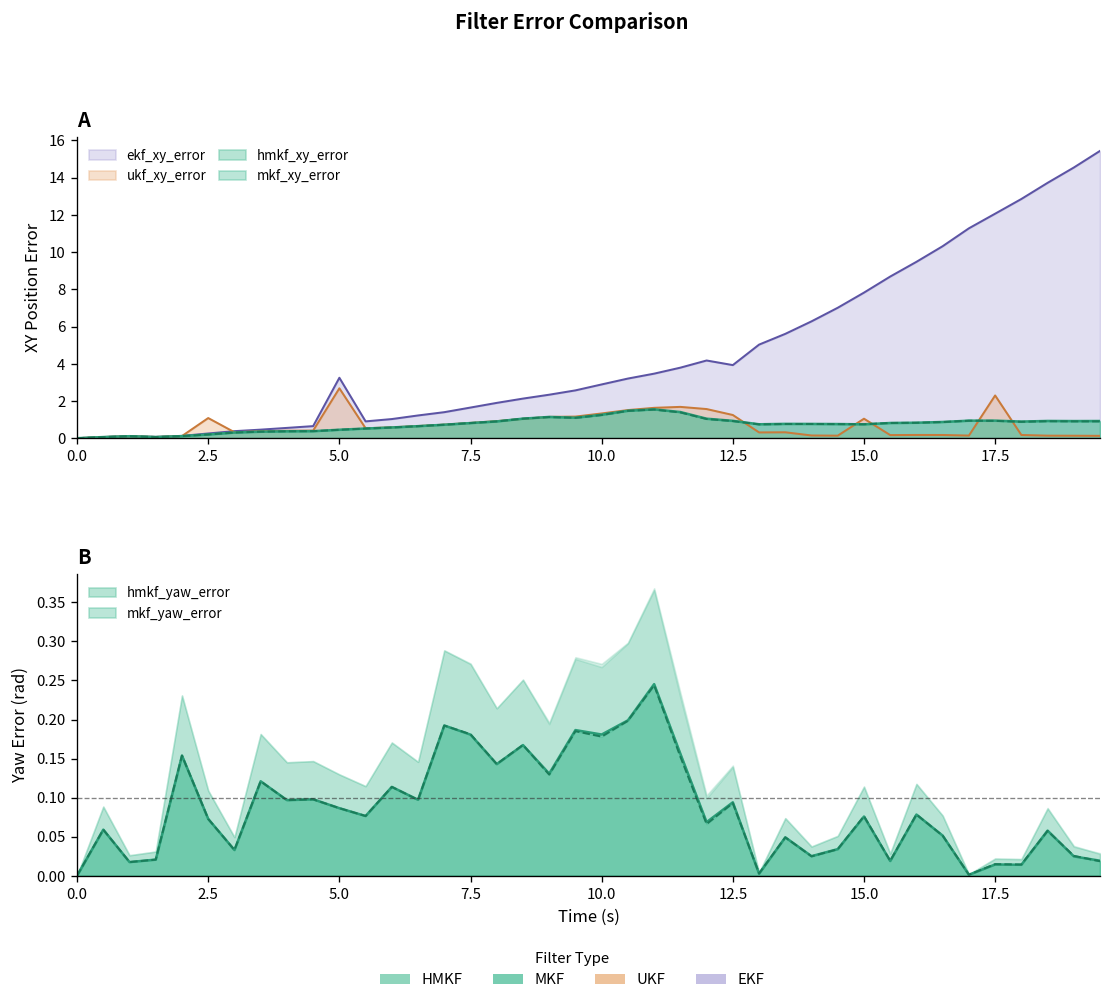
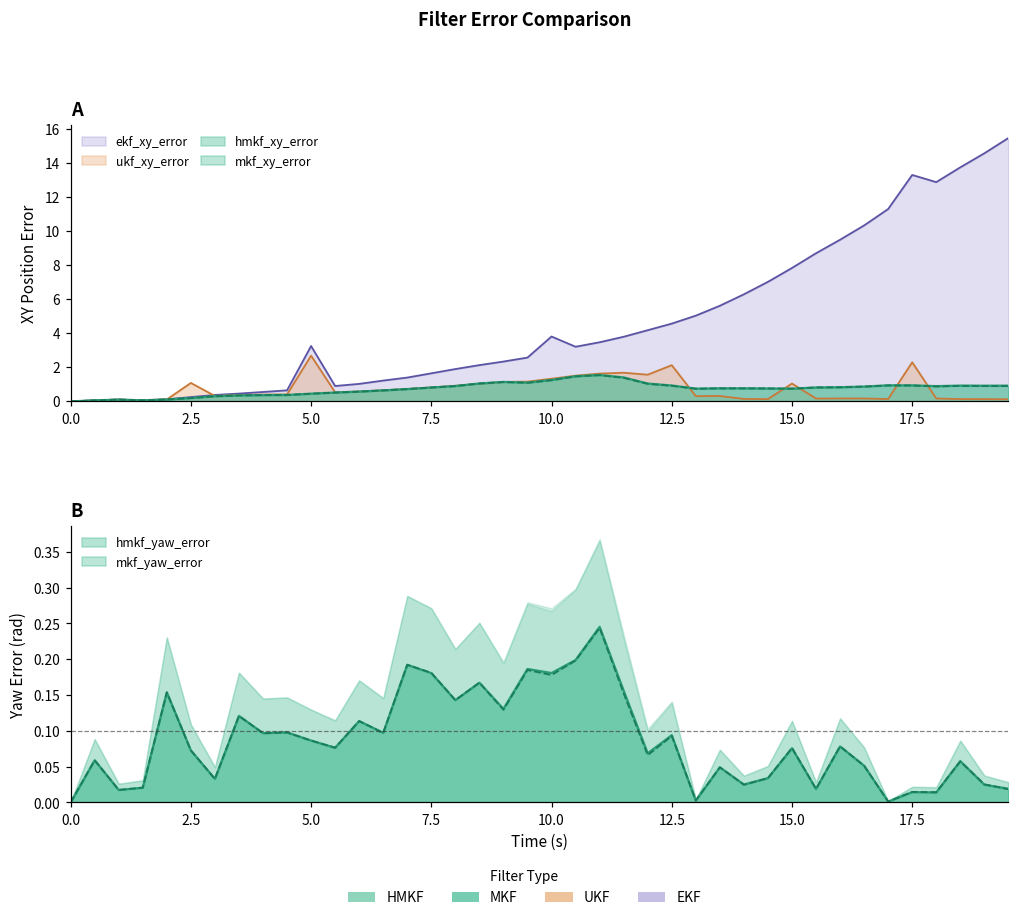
  {
    "A": {
      "ekf_xy_error": {
        "5.0": 3.2,
        "7.5": 1.6,
-       "10.0": 2.9,
-       "12.5": 3.9,
+       "10.0": 3.8,
+       "12.5": 4.6,
        "15.0": 7.8,
-       "17.5": 12.1
+       "17.5": 13.3
      },
      "ukf_xy_error": {
        "2.5": 1.1,
        "5.0": 2.7,
-       "12.5": 1.2,
+       "12.5": 2.1,
        "15.0": 1.0,
        "17.5": 2.3
      }
    }
  }
